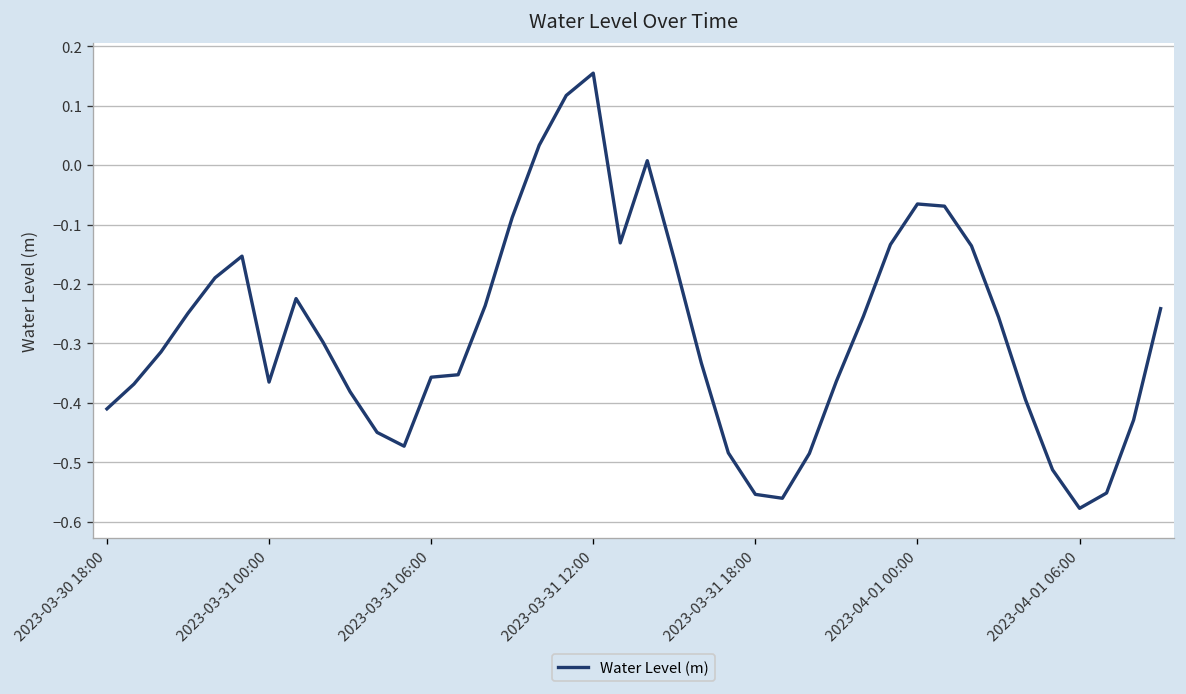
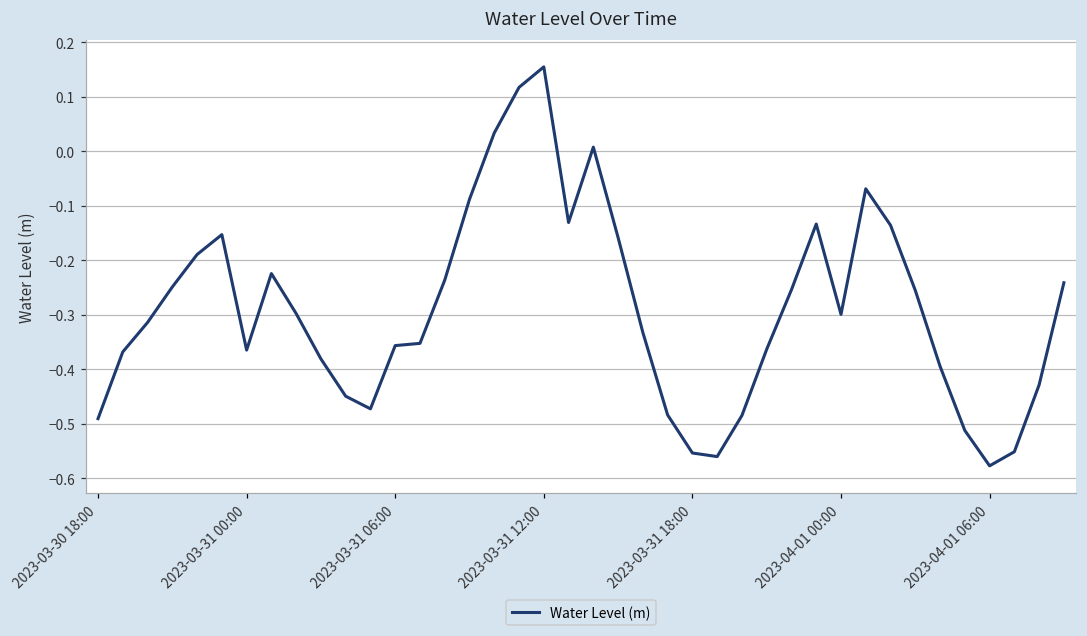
  {
-   "2023-03-30 18:00": -0.41,
+   "2023-03-30 18:00": -0.49,
    "2023-03-31 00:00": -0.36,
    "2023-03-31 06:00": -0.36,
    "2023-03-31 12:00": 0.15,
    "2023-03-31 18:00": -0.55,
-   "2023-04-01 00:00": -0.07,
+   "2023-04-01 00:00": -0.30,
    "2023-04-01 06:00": -0.58
  }
